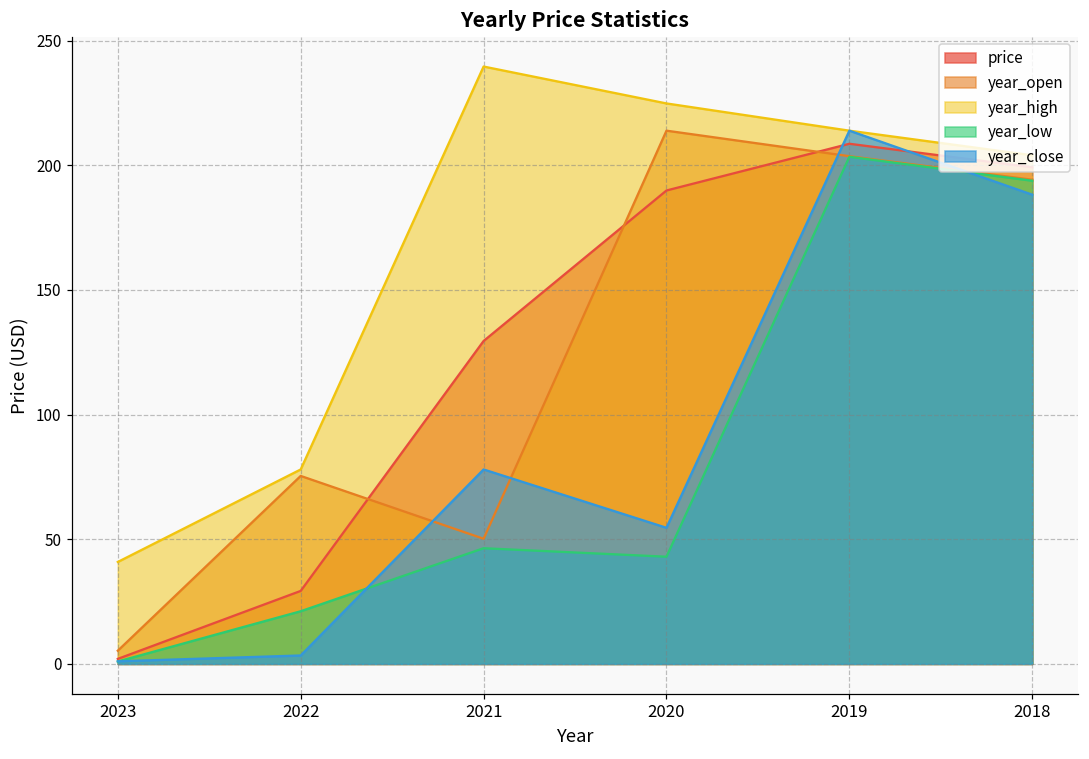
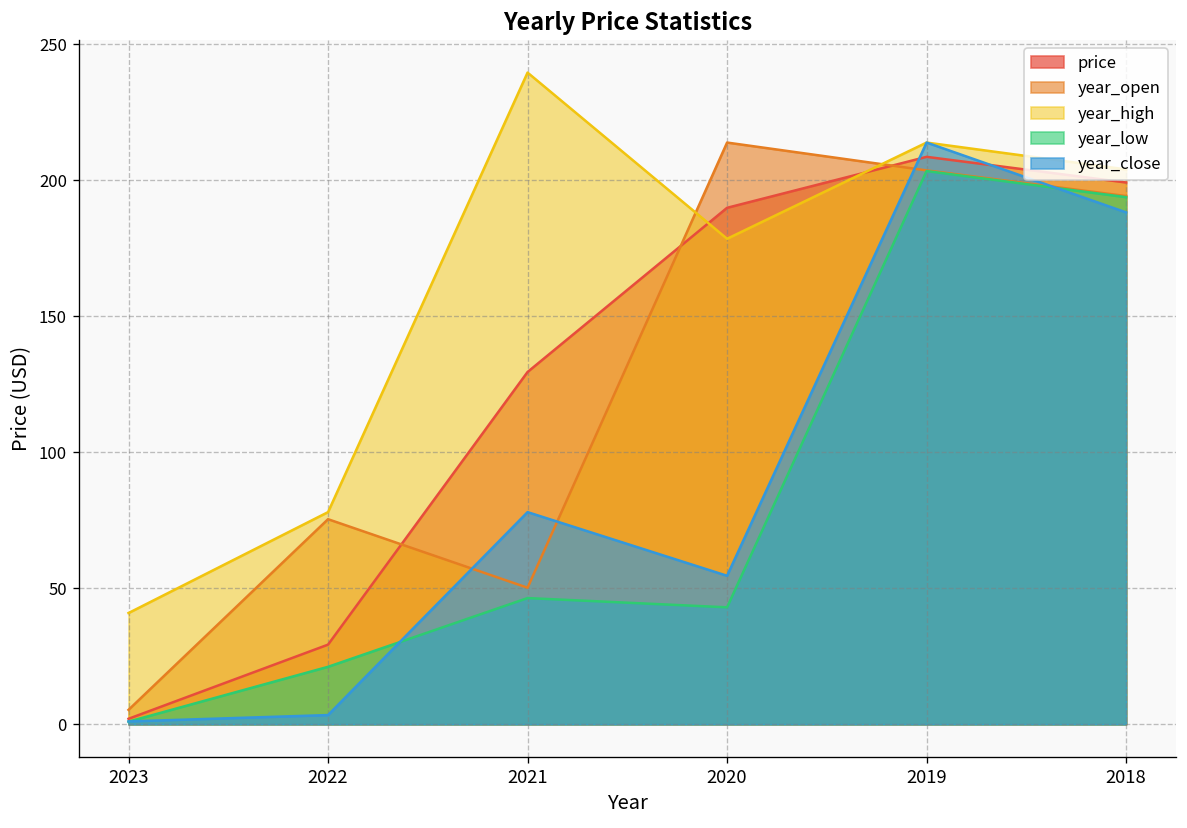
  {
    "year_high": {
      "2023": 41,
      "2022": 78,
      "2021": 240,
-     "2020": 225
+     "2020": 179
    },
    "year_low": {
      "2022": 21,
      "2021": 46,
      "2020": 43
    },
    "year_close": {
      "2022": 3,
      "2021": 78,
      "2020": 55,
      "2018": 188
    }
  }
